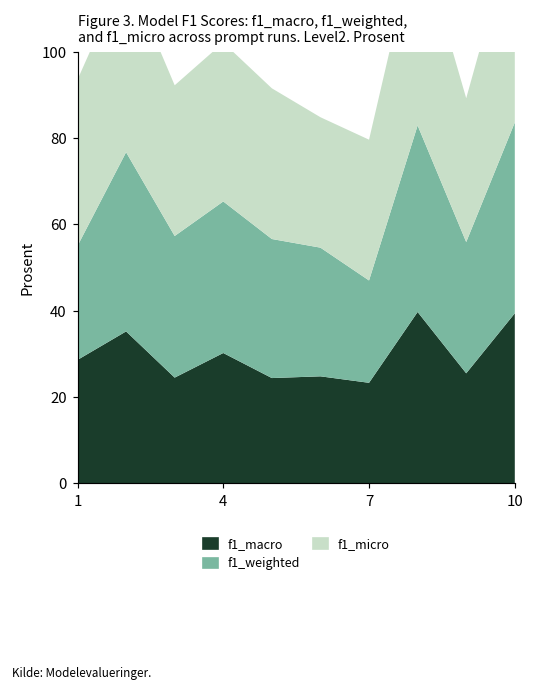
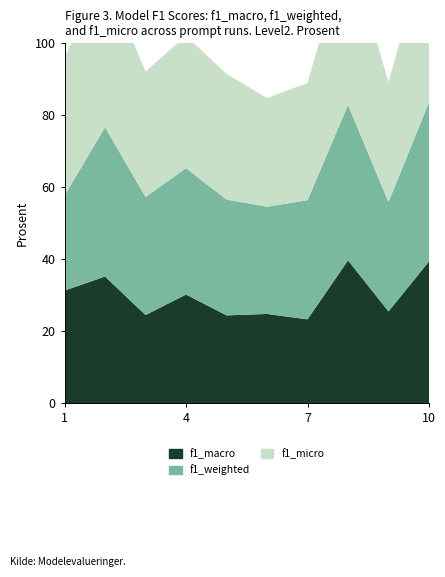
  {
    "f1_macro": {
-     "1": 29
+     "1": 31
    },
    "f1_weighted": {
-     "7": 24
+     "7": 33
    },
    "f1_micro": {
      "1": 39,
      "7": 33
    }
  }
